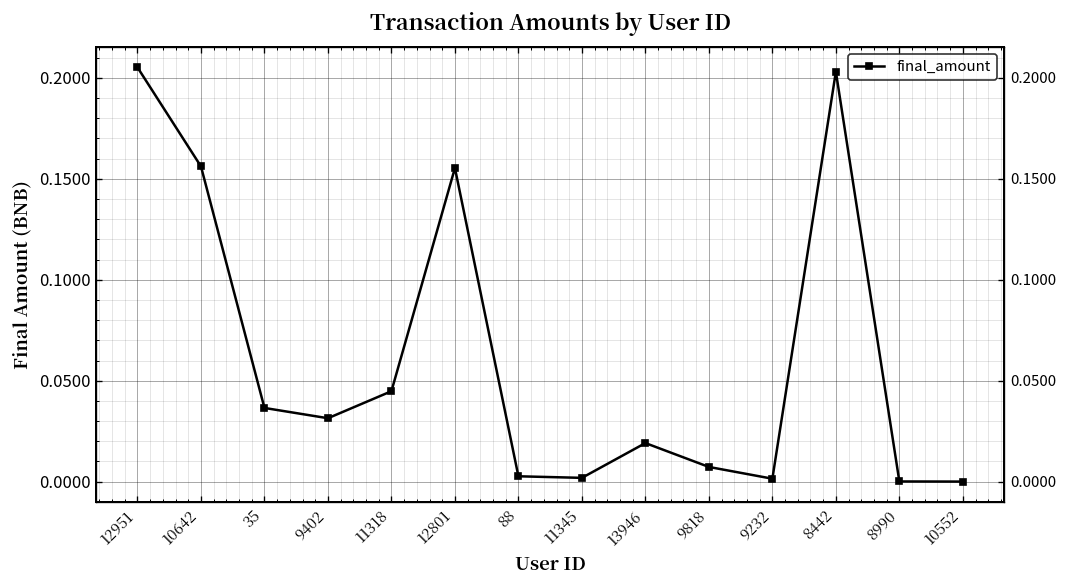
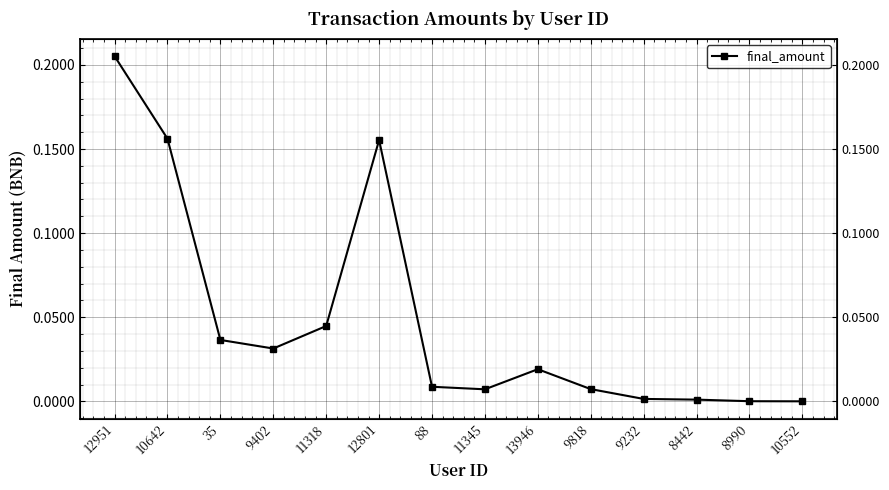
  {
    "12951": 0.205,
    "10642": 0.156,
    "35": 0.037,
    "9402": 0.031,
    "11318": 0.045,
    "12801": 0.155,
-   "88": 0.003,
-   "11345": 0.002,
+   "88": 0.009,
+   "11345": 0.007,
    "13946": 0.019,
    "9818": 0.007,
    "9232": 0.001,
-   "8442": 0.203,
+   "8442": 0.001,
    "8990": 0.000,
    "10552": 0.000
  }
